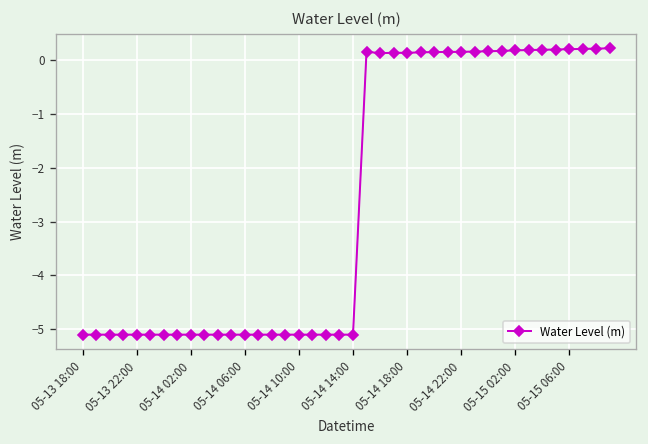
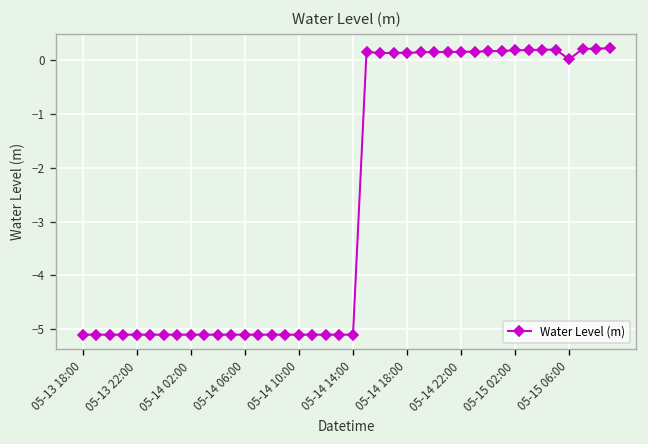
  {
    "05-13 18:00": -5.1,
    "05-13 22:00": -5.1,
    "05-14 02:00": -5.1,
    "05-14 06:00": -5.1,
    "05-14 10:00": -5.1,
    "05-14 14:00": -5.1,
    "05-14 18:00": 0.1,
    "05-14 22:00": 0.2,
    "05-15 02:00": 0.2,
-   "05-15 06:00": 0.2
+   "05-15 06:00": 0.0
  }
